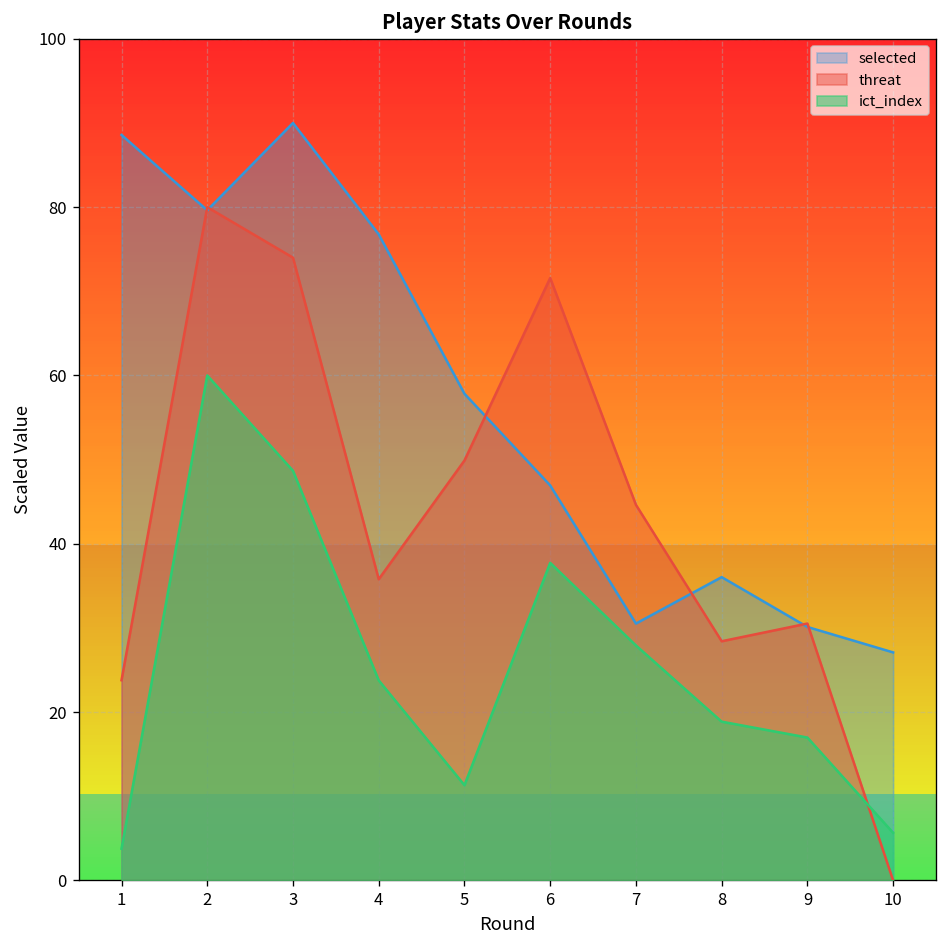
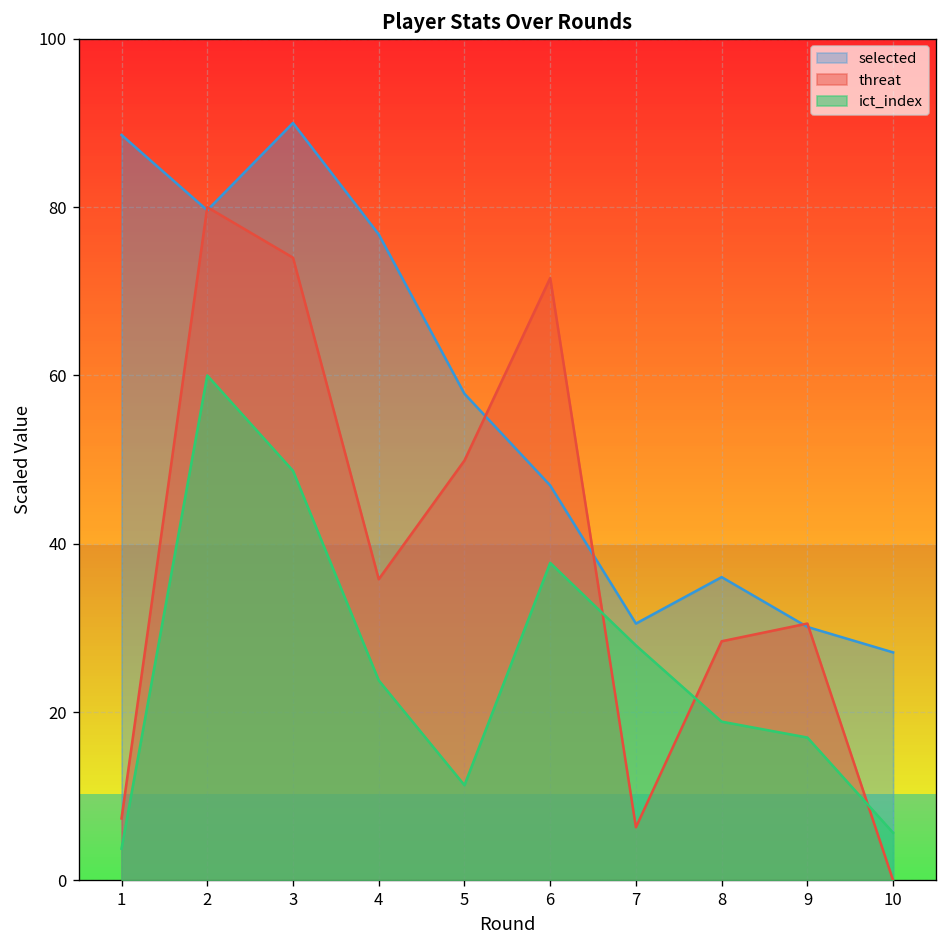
  {
    "selected": {
      "1": 89,
      "2": 80,
      "3": 90,
      "4": 77,
      "5": 58,
      "6": 47,
      "7": 31,
      "8": 36,
      "9": 30,
      "10": 27
    },
    "threat": {
-     "1": 24,
+     "1": 7,
      "2": 80,
      "3": 74,
      "4": 36,
      "5": 50,
      "6": 72,
-     "7": 45,
+     "7": 6,
      "8": 28,
      "9": 31,
      "10": 0
    },
    "ict_index": {
      "1": 4,
      "2": 60,
      "3": 49,
      "4": 24,
      "5": 11,
      "6": 38,
      "7": 28,
      "8": 19,
      "9": 17,
      "10": 6
    }
  }
